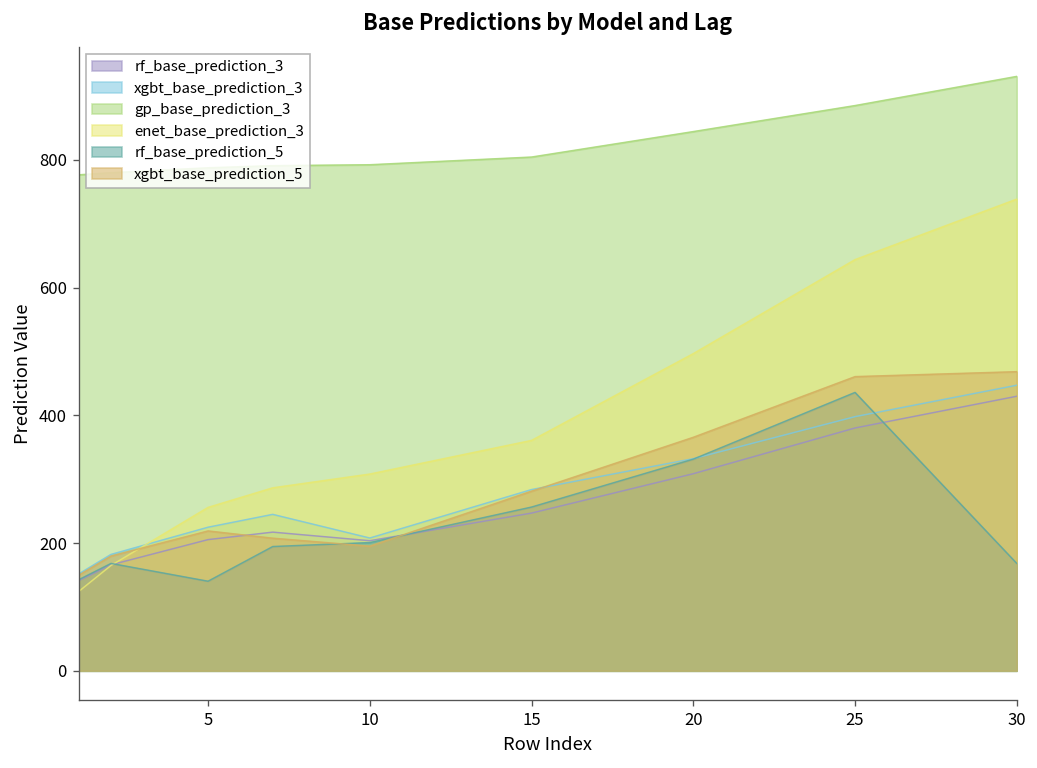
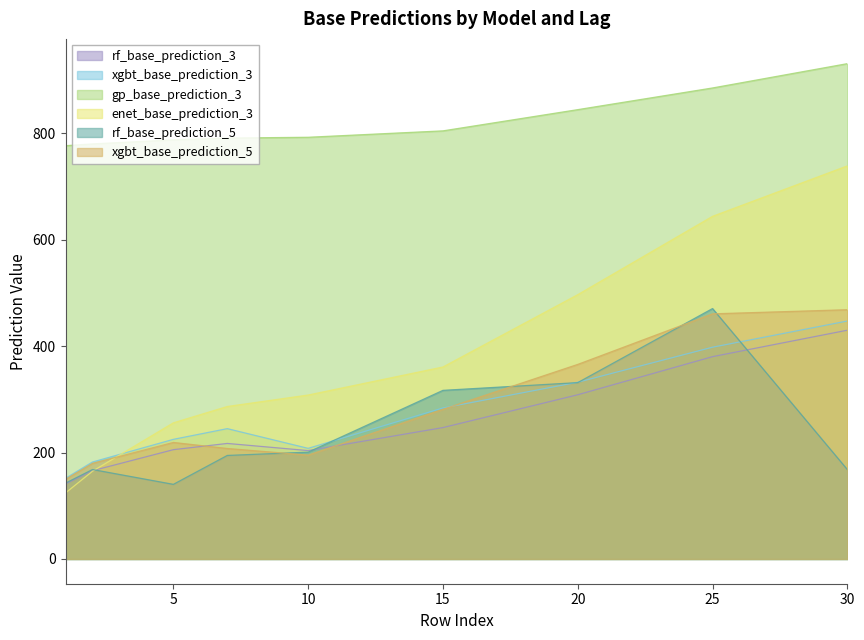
  {
    "rf_base_prediction_5": {
      "5": 140,
-     "15": 260,
-     "25": 440,
+     "15": 320,
+     "25": 470,
      "30": 170
    }
  }
